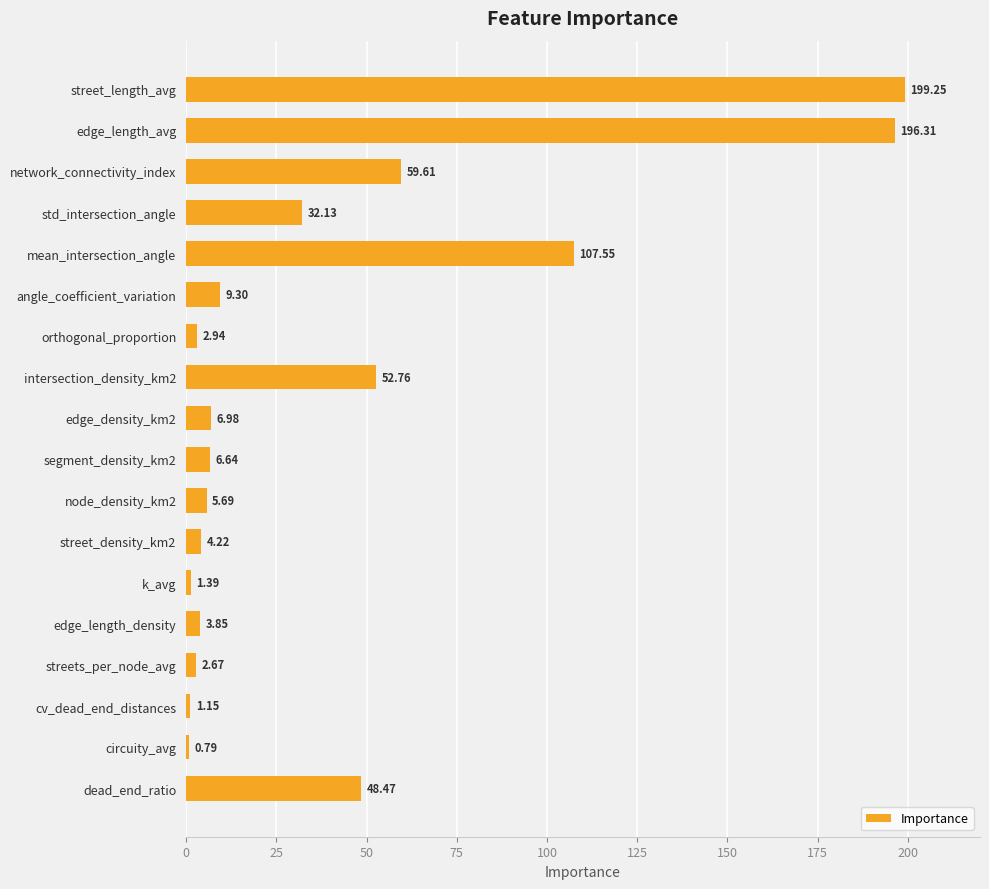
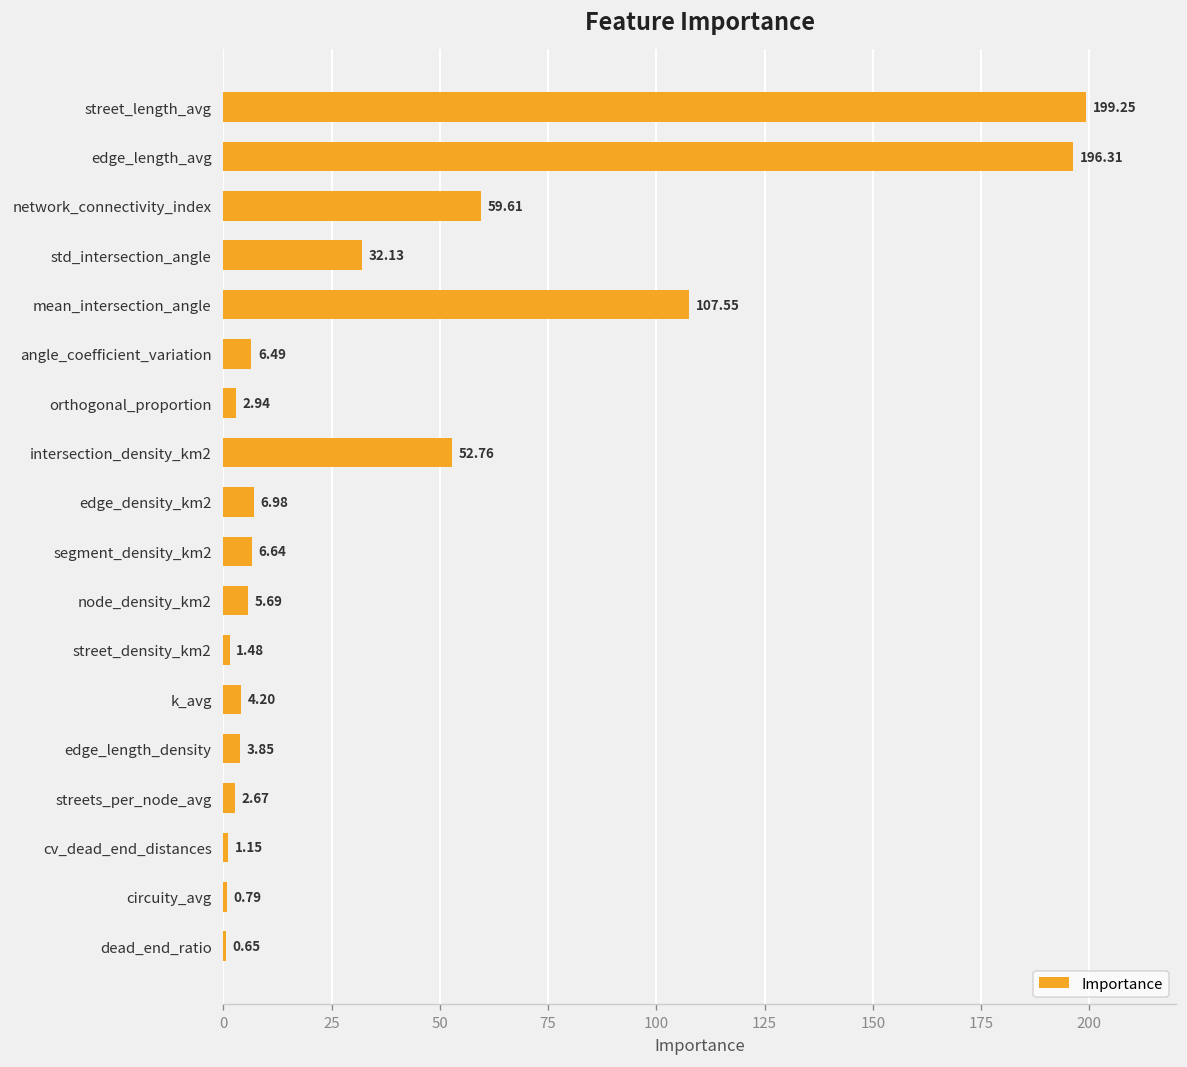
  {
    "street_length_avg": 199.25,
    "edge_length_avg": 196.31,
    "network_connectivity_index": 59.61,
    "std_intersection_angle": 32.13,
    "mean_intersection_angle": 107.55,
-   "angle_coefficient_variation": 9.30,
+   "angle_coefficient_variation": 6.49,
    "orthogonal_proportion": 2.94,
    "intersection_density_km2": 52.76,
    "edge_density_km2": 6.98,
    "segment_density_km2": 6.64,
    "node_density_km2": 5.69,
-   "street_density_km2": 4.22,
-   "k_avg": 1.39,
+   "street_density_km2": 1.48,
+   "k_avg": 4.20,
    "edge_length_density": 3.85,
    "streets_per_node_avg": 2.67,
    "cv_dead_end_distances": 1.15,
    "circuity_avg": 0.79,
-   "dead_end_ratio": 48.47
+   "dead_end_ratio": 0.65
  }
